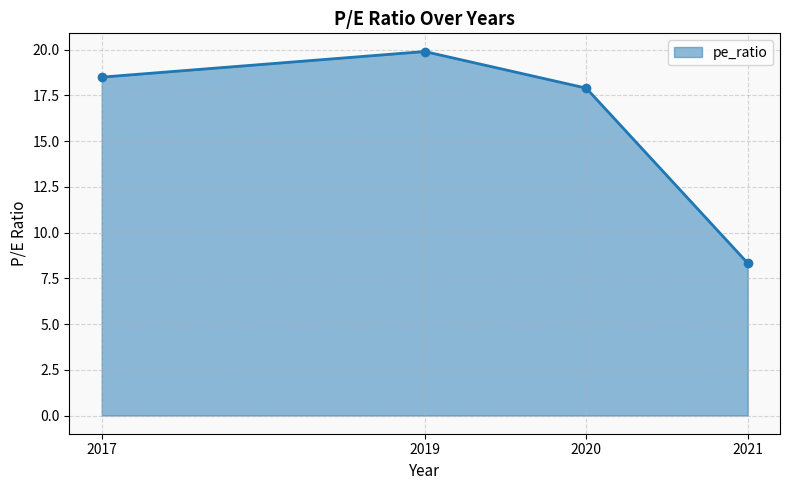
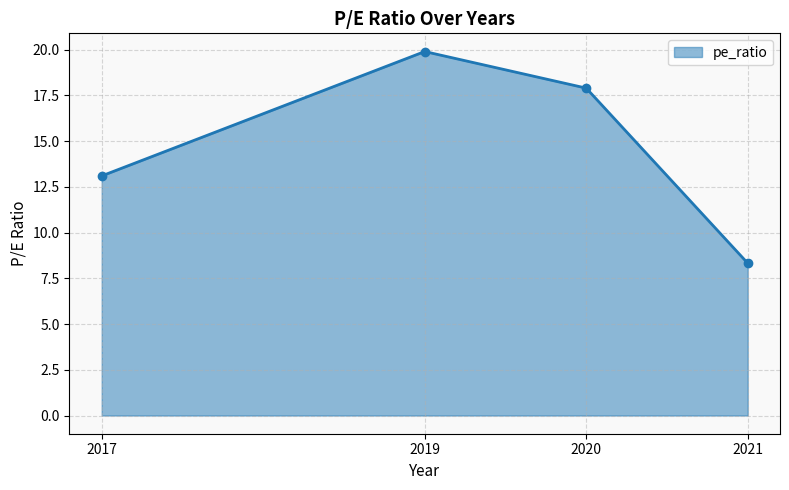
  {
-   "2017": 18.5,
+   "2017": 13.1,
    "2019": 19.9,
    "2020": 17.9,
    "2021": 8.3
  }
